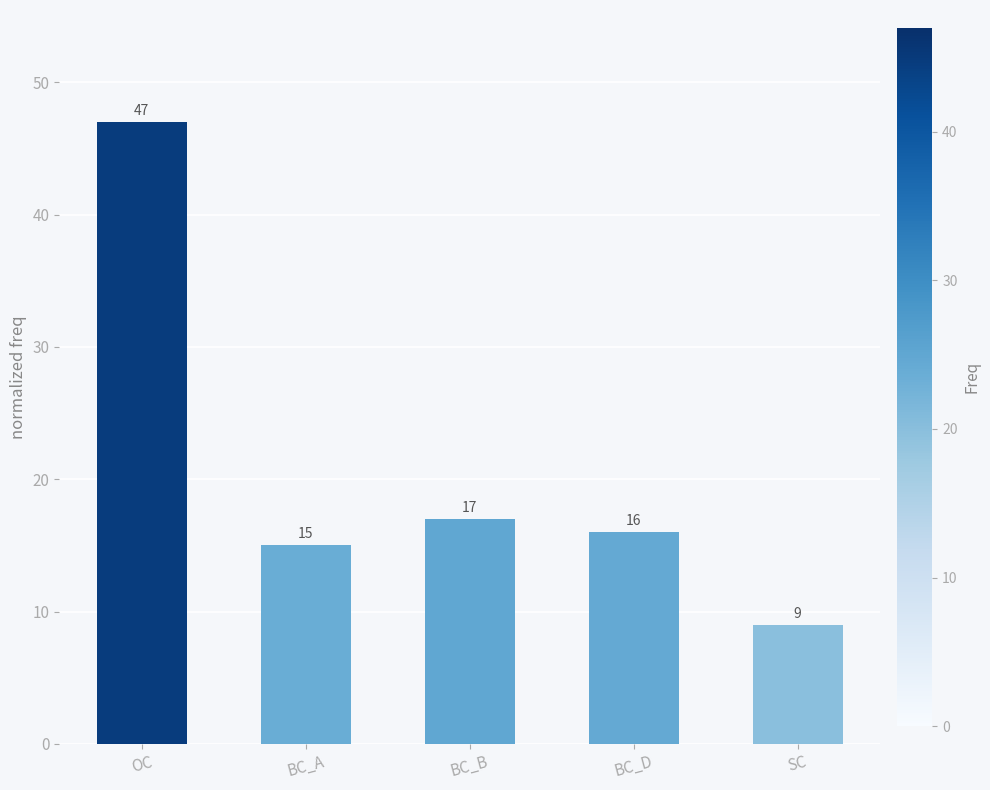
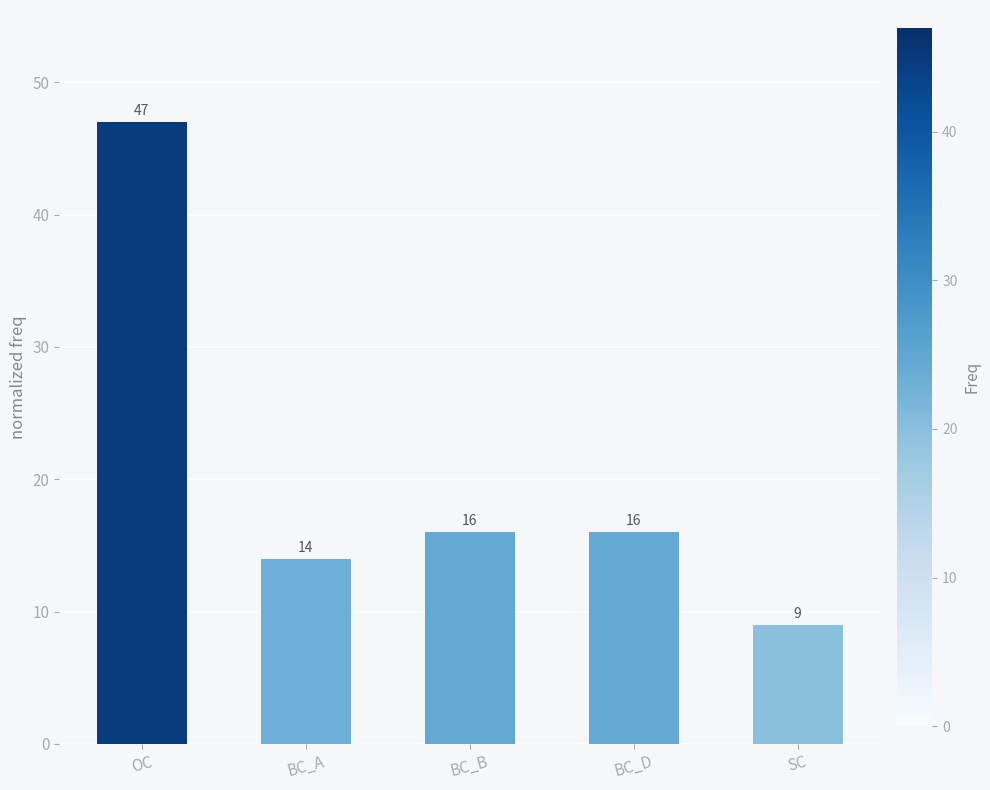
  {
    "OC": 47,
-   "BC_A": 15,
-   "BC_B": 17,
+   "BC_A": 14,
+   "BC_B": 16,
    "BC_D": 16,
    "SC": 9
  }
